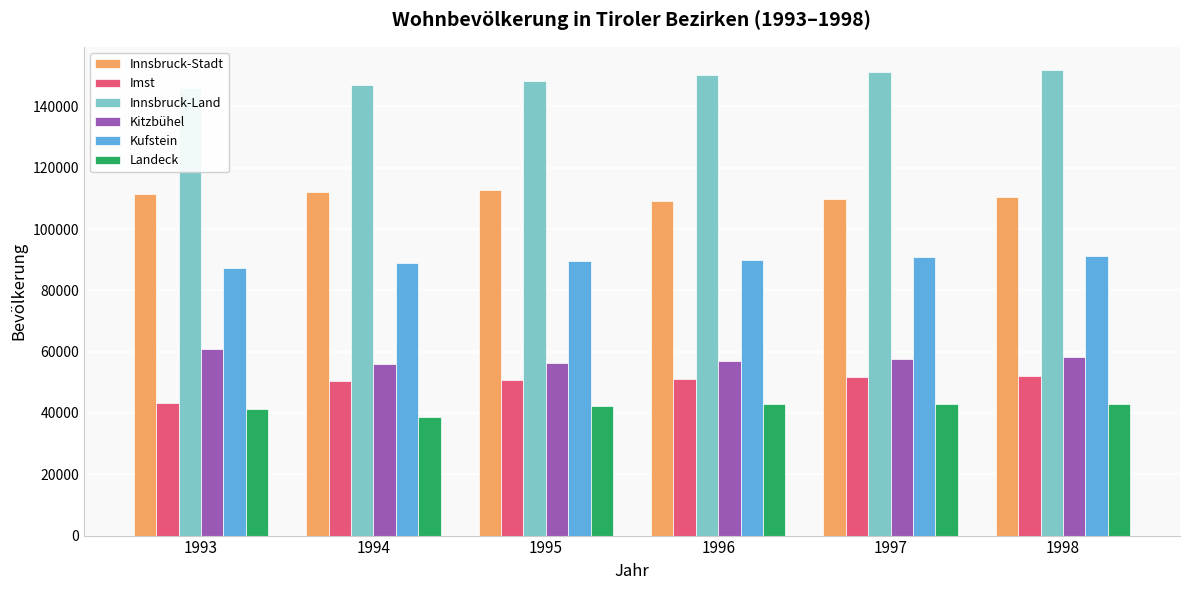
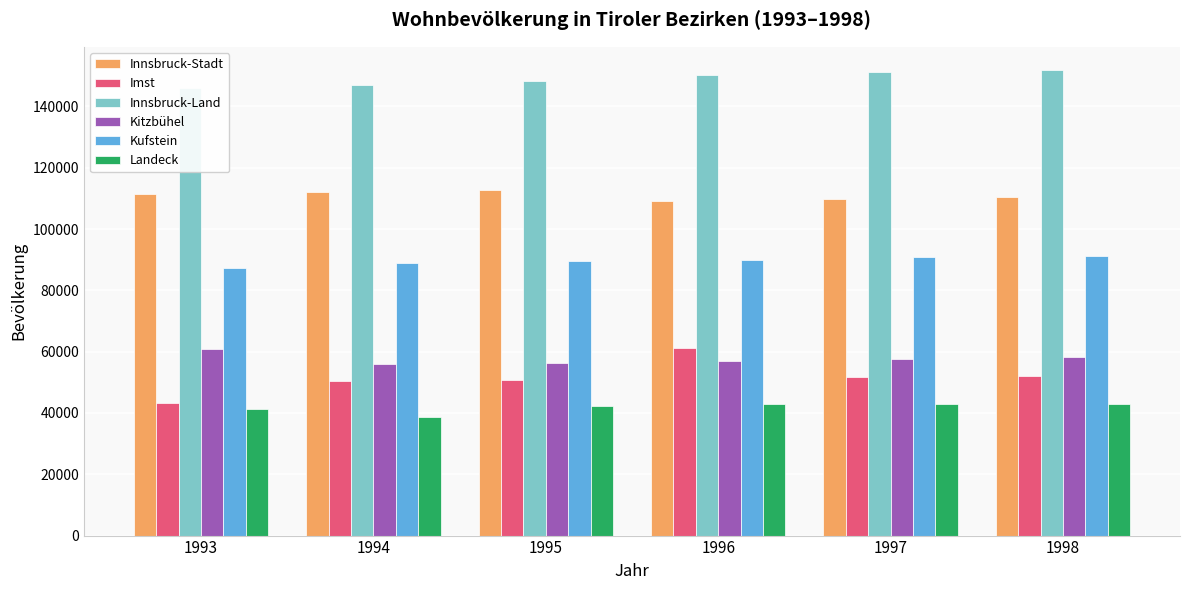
  {
    "Innsbruck-Stadt": {
      "1993": 111000,
      "1994": 112000,
      "1995": 113000,
      "1996": 109000,
      "1997": 110000,
      "1998": 110000
    },
    "Imst": {
      "1993": 43000,
      "1994": 50000,
      "1995": 51000,
-     "1996": 51000,
+     "1996": 61000,
      "1997": 52000,
      "1998": 52000
    },
    "Kitzbühel": {
      "1993": 61000,
      "1994": 56000,
      "1995": 56000,
      "1996": 57000,
      "1997": 58000,
      "1998": 58000
    },
    "Landeck": {
      "1993": 41000,
      "1994": 39000,
      "1995": 42000,
      "1996": 43000,
      "1997": 43000,
      "1998": 43000
    }
  }
